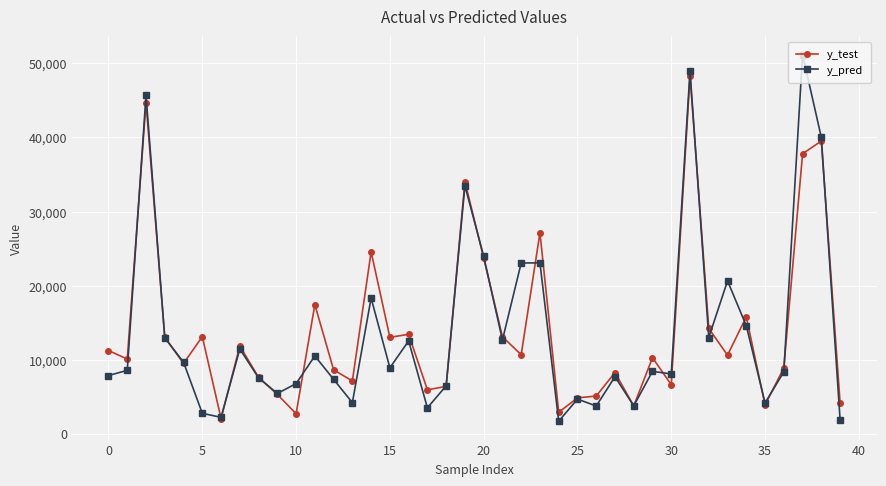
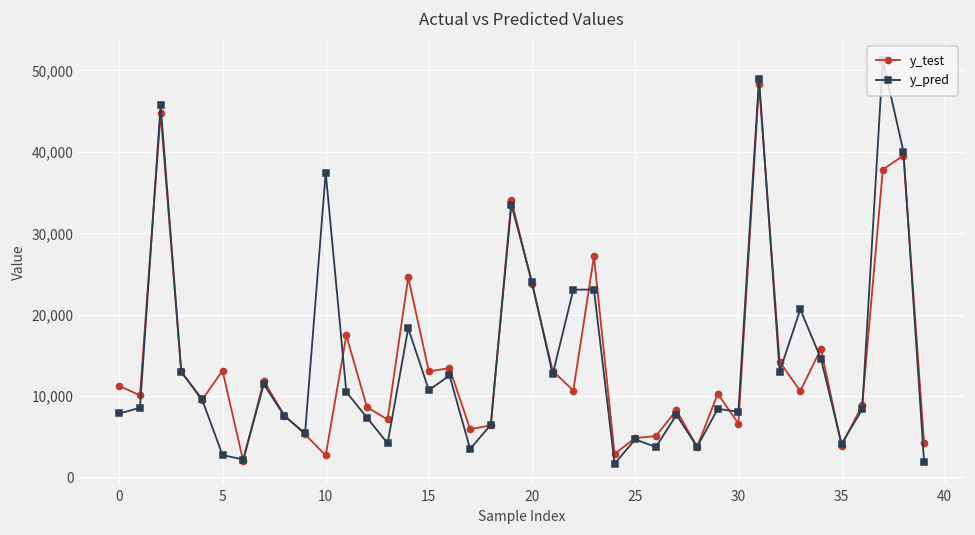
  {
    "y_test": {
      "0": "11,000",
      "5": "13,000",
      "10": "3,000",
      "15": "13,000",
      "30": "7,000"
    },
    "y_pred": {
      "0": "8,000",
      "5": "3,000",
-     "10": "7,000",
-     "15": "9,000",
+     "10": "37,000",
+     "15": "11,000",
      "30": "8,000"
    }
  }
